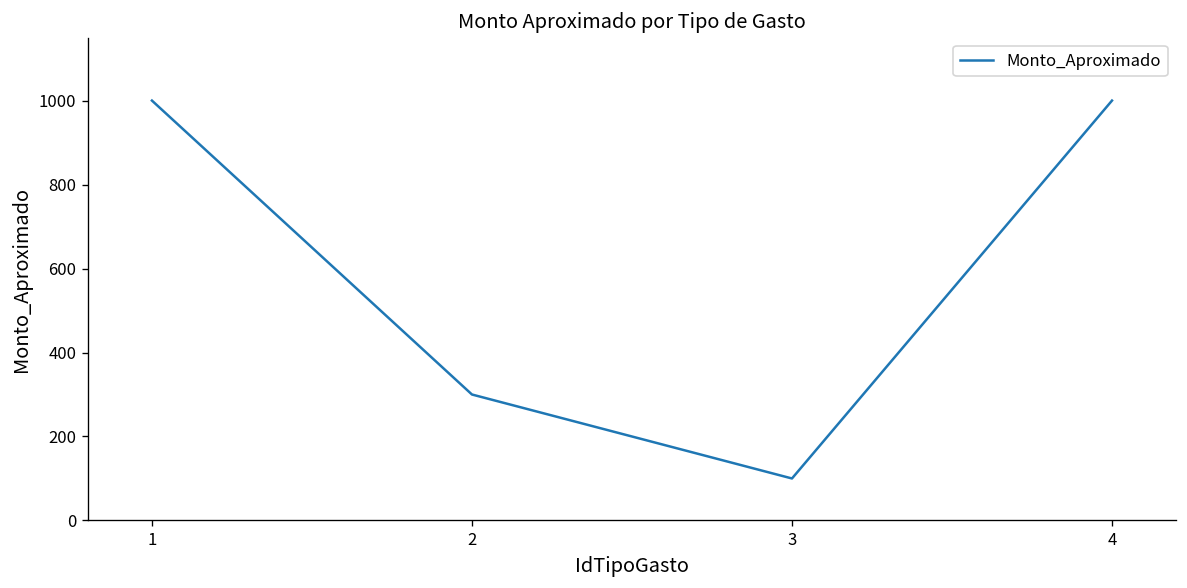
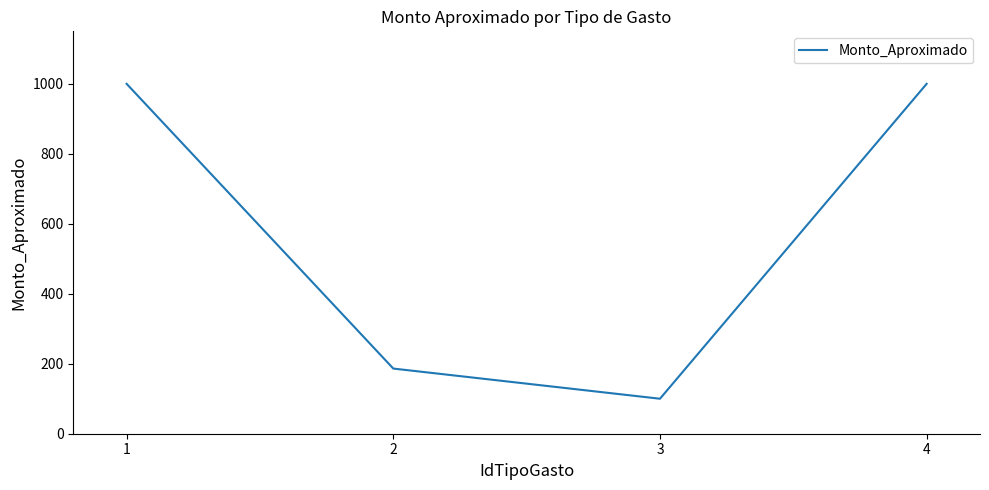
  {
    "1": 1000,
-   "2": 300,
+   "2": 190,
    "3": 100,
    "4": 1000
  }
